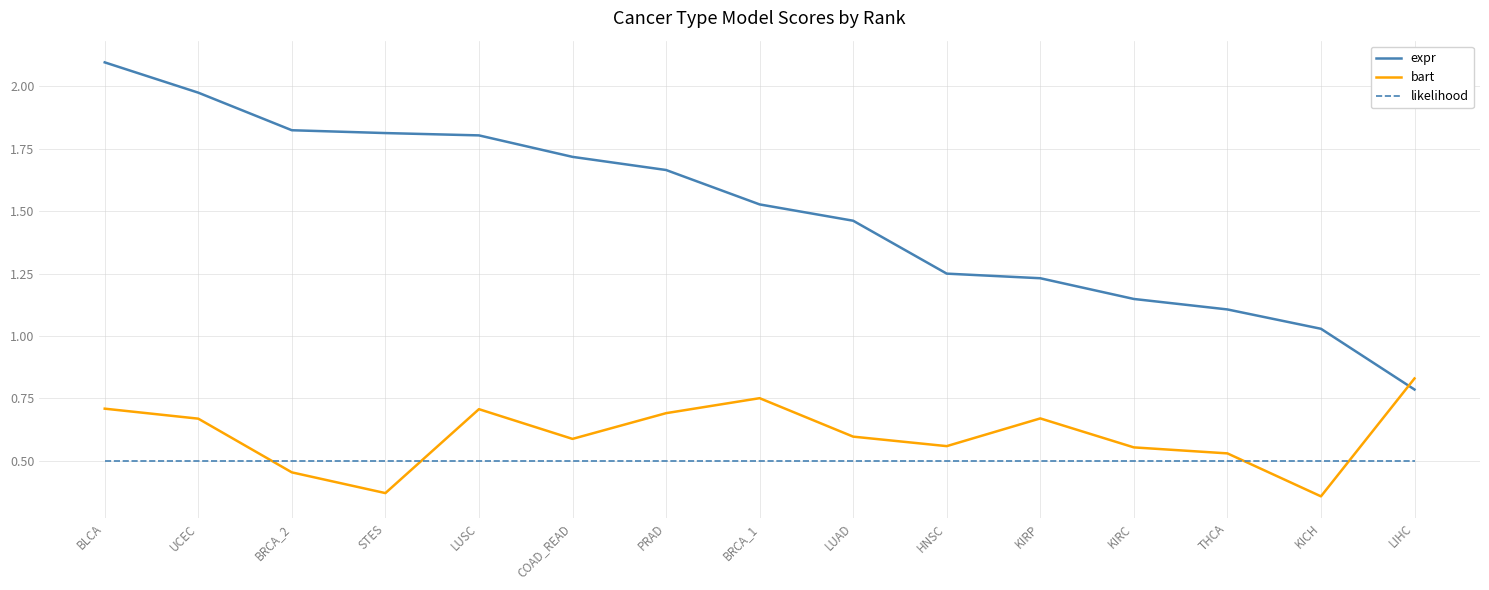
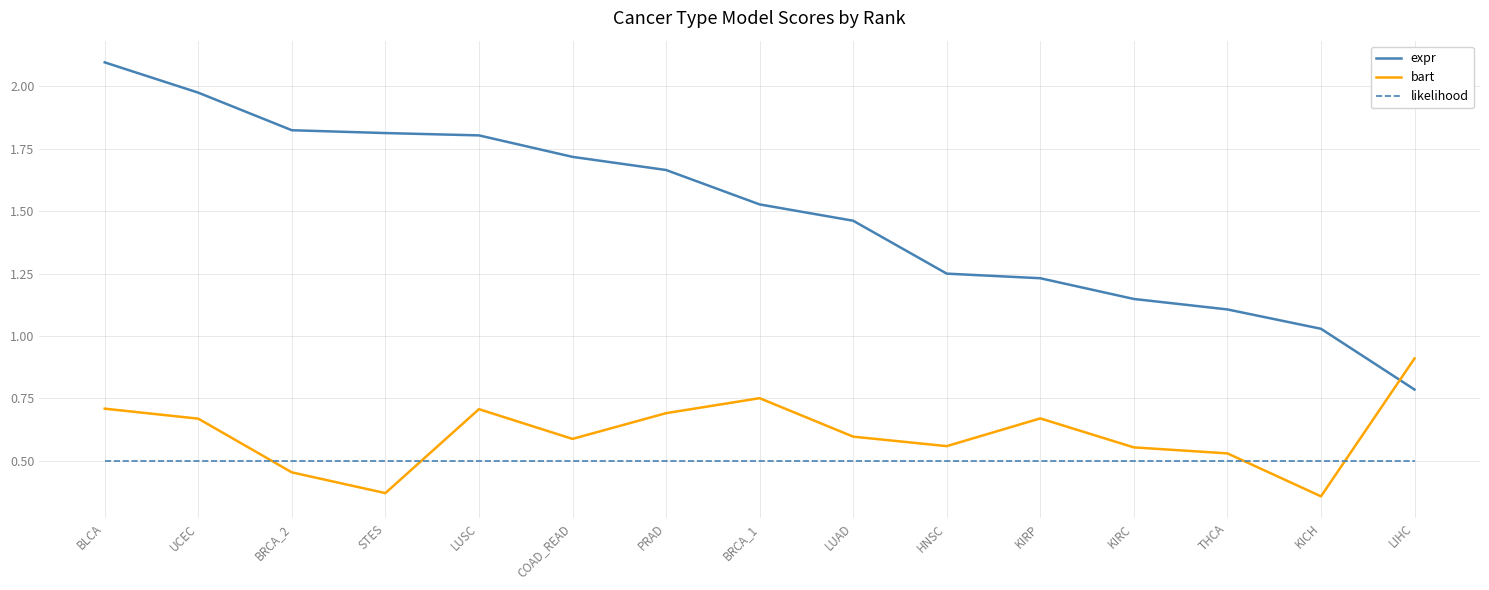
  {
    "bart": {
      "BLCA": 0.71,
      "UCEC": 0.67,
      "BRCA_2": 0.45,
      "STES": 0.37,
      "LUSC": 0.71,
      "COAD_READ": 0.59,
      "PRAD": 0.69,
      "BRCA_1": 0.75,
      "LUAD": 0.60,
      "HNSC": 0.56,
      "KIRP": 0.67,
      "KIRC": 0.55,
      "THCA": 0.53,
      "KICH": 0.36,
-     "LIHC": 0.83
+     "LIHC": 0.91
    }
  }
